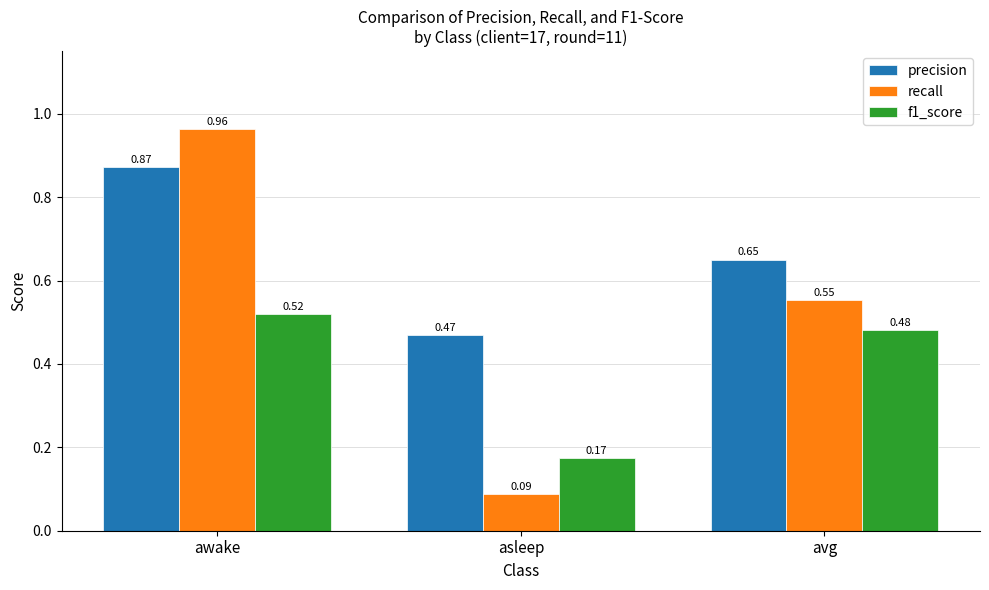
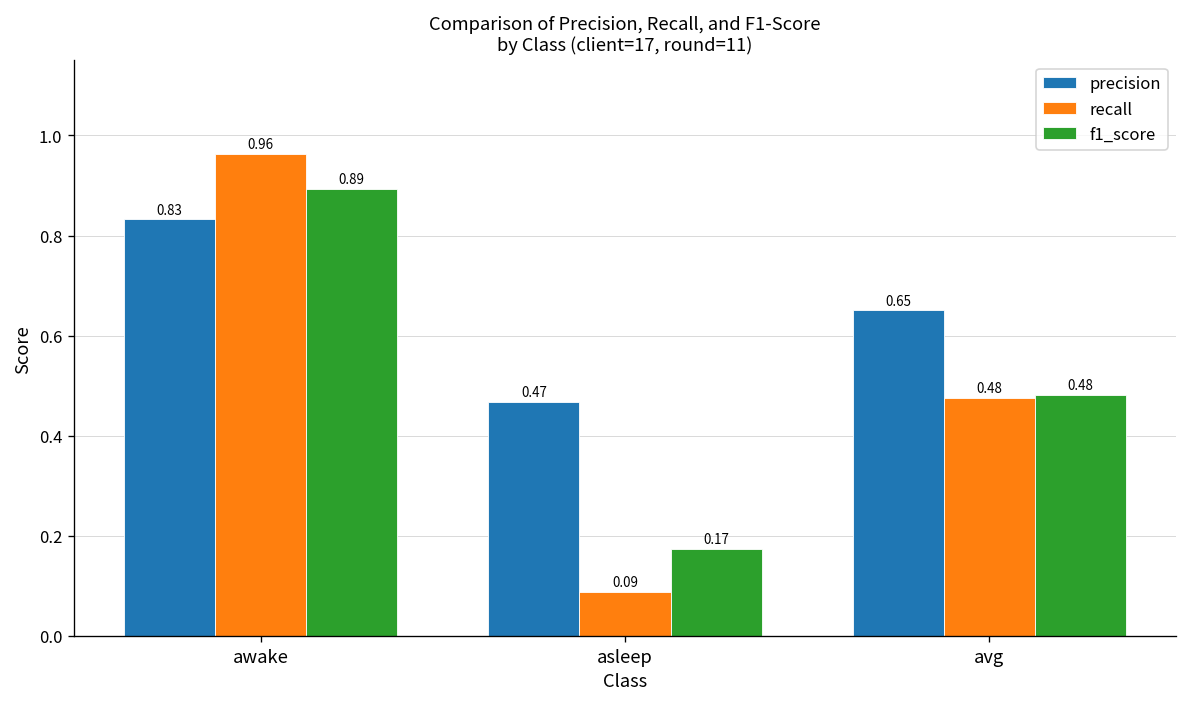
  {
    "precision": {
-     "awake": 0.87,
+     "awake": 0.83,
      "asleep": 0.47,
      "avg": 0.65
    },
    "recall": {
      "awake": 0.96,
      "asleep": 0.09,
-     "avg": 0.55
+     "avg": 0.48
    },
    "f1_score": {
-     "awake": 0.52,
+     "awake": 0.89,
      "asleep": 0.17,
      "avg": 0.48
    }
  }
